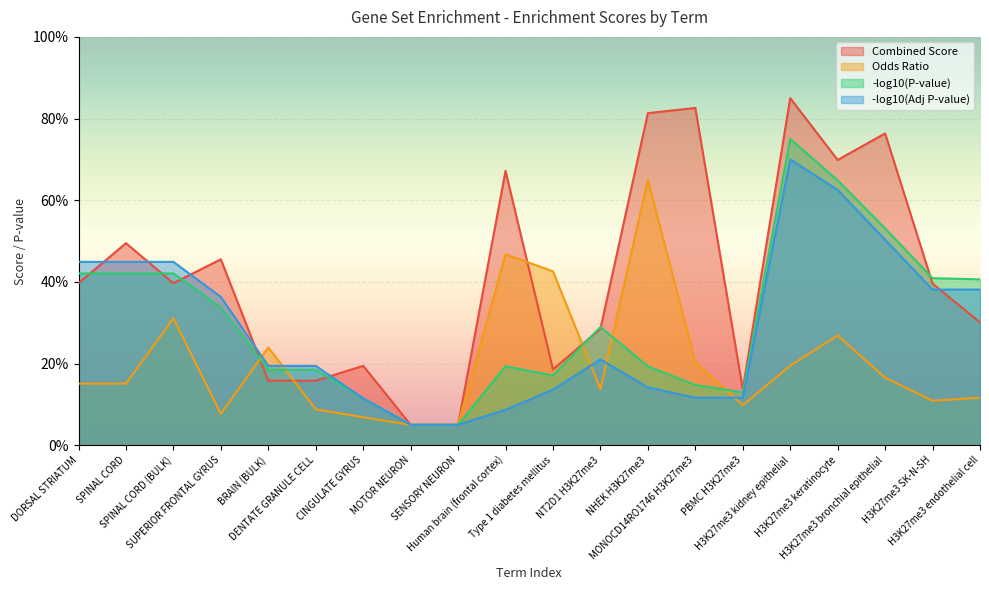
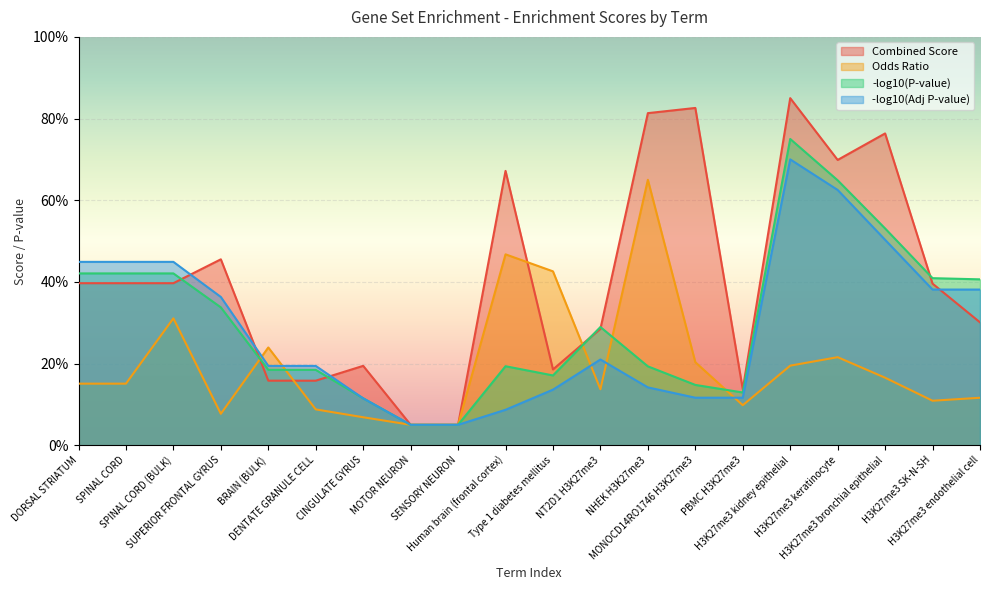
  {
    "Combined Score": {
      "DORSAL STRIATUM": "40%",
-     "SPINAL CORD": "49%",
+     "SPINAL CORD": "40%",
      "SPINAL CORD (BULK)": "40%",
      "SUPERIOR FRONTAL GYRUS": "46%",
      "BRAIN (BULK)": "16%",
      "DENTATE GRANULE CELL": "16%",
      "CINGULATE GYRUS": "19%",
      "Human brain (frontal cortex)": "67%",
      "Type 1 diabetes mellitus": "19%",
      "NHEK H3K27me3": "81%",
      "MONOCD14RO1746 H3K27me3": "83%",
      "PBMC H3K27me3": "14%",
      "H3K27me3 kidney epithelial": "85%",
      "H3K27me3 keratinocyte": "70%",
      "H3K27me3 bronchial epithelial": "76%",
      "H3K27me3 SK-N-SH": "40%",
      "H3K27me3 endothelial cell": "30%"
    },
    "Odds Ratio": {
      "DORSAL STRIATUM": "15%",
      "SPINAL CORD": "15%",
      "SPINAL CORD (BULK)": "31%",
      "SUPERIOR FRONTAL GYRUS": "8%",
      "BRAIN (BULK)": "24%",
      "DENTATE GRANULE CELL": "9%",
      "CINGULATE GYRUS": "7%",
      "Human brain (frontal cortex)": "47%",
      "Type 1 diabetes mellitus": "43%",
      "NT2D1 H3K27me3": "14%",
      "NHEK H3K27me3": "65%",
      "MONOCD14RO1746 H3K27me3": "20%",
      "PBMC H3K27me3": "10%",
      "H3K27me3 kidney epithelial": "19%",
-     "H3K27me3 keratinocyte": "27%",
+     "H3K27me3 keratinocyte": "22%",
      "H3K27me3 bronchial epithelial": "17%",
      "H3K27me3 SK-N-SH": "11%",
      "H3K27me3 endothelial cell": "12%"
    },
    "-log10(P-value)": {
      "DORSAL STRIATUM": "42%",
      "SPINAL CORD": "42%",
      "SPINAL CORD (BULK)": "42%",
      "SUPERIOR FRONTAL GYRUS": "34%",
      "BRAIN (BULK)": "18%",
      "DENTATE GRANULE CELL": "18%",
      "Human brain (frontal cortex)": "19%",
      "Type 1 diabetes mellitus": "17%",
      "NHEK H3K27me3": "19%",
      "MONOCD14RO1746 H3K27me3": "15%",
      "PBMC H3K27me3": "13%",
      "H3K27me3 kidney epithelial": "75%",
      "H3K27me3 keratinocyte": "65%",
      "H3K27me3 bronchial epithelial": "53%",
      "H3K27me3 SK-N-SH": "41%",
      "H3K27me3 endothelial cell": "41%"
    },
    "-log10(Adj P-value)": {
      "DORSAL STRIATUM": "45%",
      "SPINAL CORD": "45%",
      "SPINAL CORD (BULK)": "45%",
      "SUPERIOR FRONTAL GYRUS": "36%",
      "BRAIN (BULK)": "19%",
      "DENTATE GRANULE CELL": "19%",
      "Human brain (frontal cortex)": "9%",
      "Type 1 diabetes mellitus": "14%",
      "NT2D1 H3K27me3": "21%",
      "NHEK H3K27me3": "14%",
      "MONOCD14RO1746 H3K27me3": "12%",
      "PBMC H3K27me3": "12%",
      "H3K27me3 kidney epithelial": "70%",
      "H3K27me3 keratinocyte": "63%",
      "H3K27me3 bronchial epithelial": "50%",
      "H3K27me3 SK-N-SH": "38%",
      "H3K27me3 endothelial cell": "38%"
    }
  }
